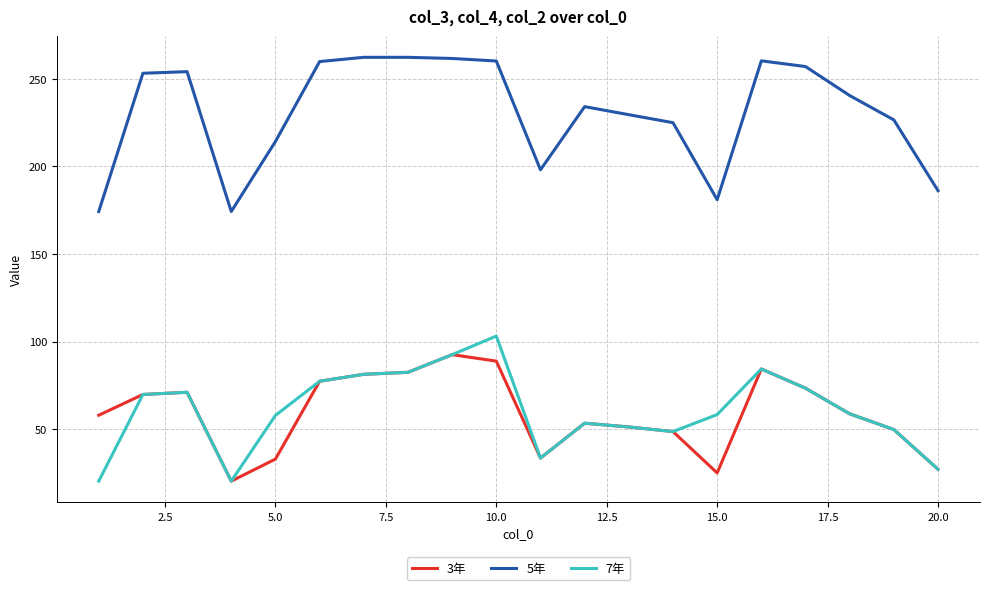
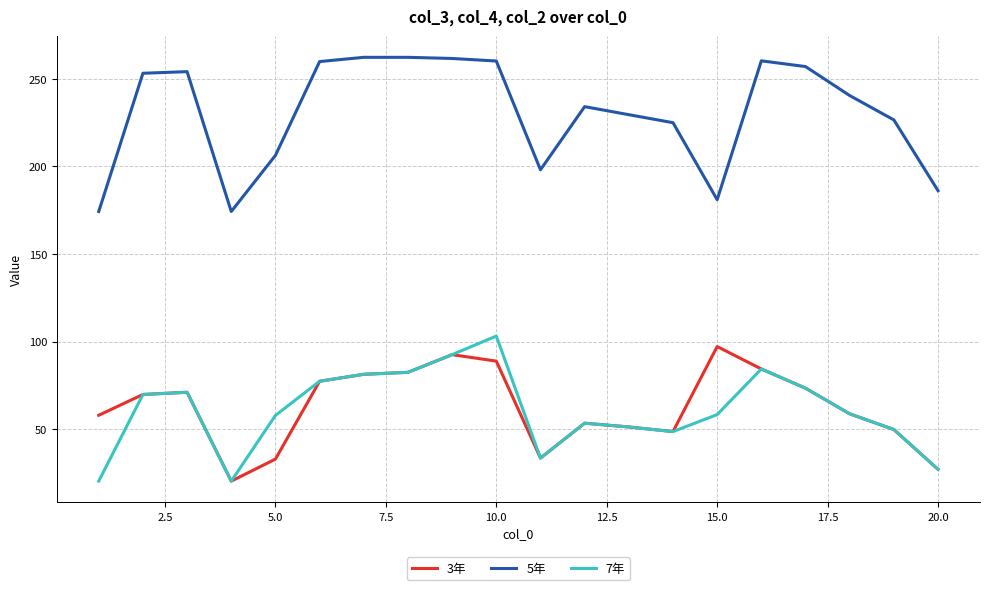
  {
    "3年": {
      "5.0": 33,
      "10.0": 89,
-     "15.0": 25
+     "15.0": 97
    },
    "5年": {
-     "5.0": 214,
+     "5.0": 206,
      "10.0": 260,
      "15.0": 181,
      "20.0": 186
    },
    "7年": {
      "5.0": 58,
      "10.0": 103,
      "15.0": 58
    }
  }
